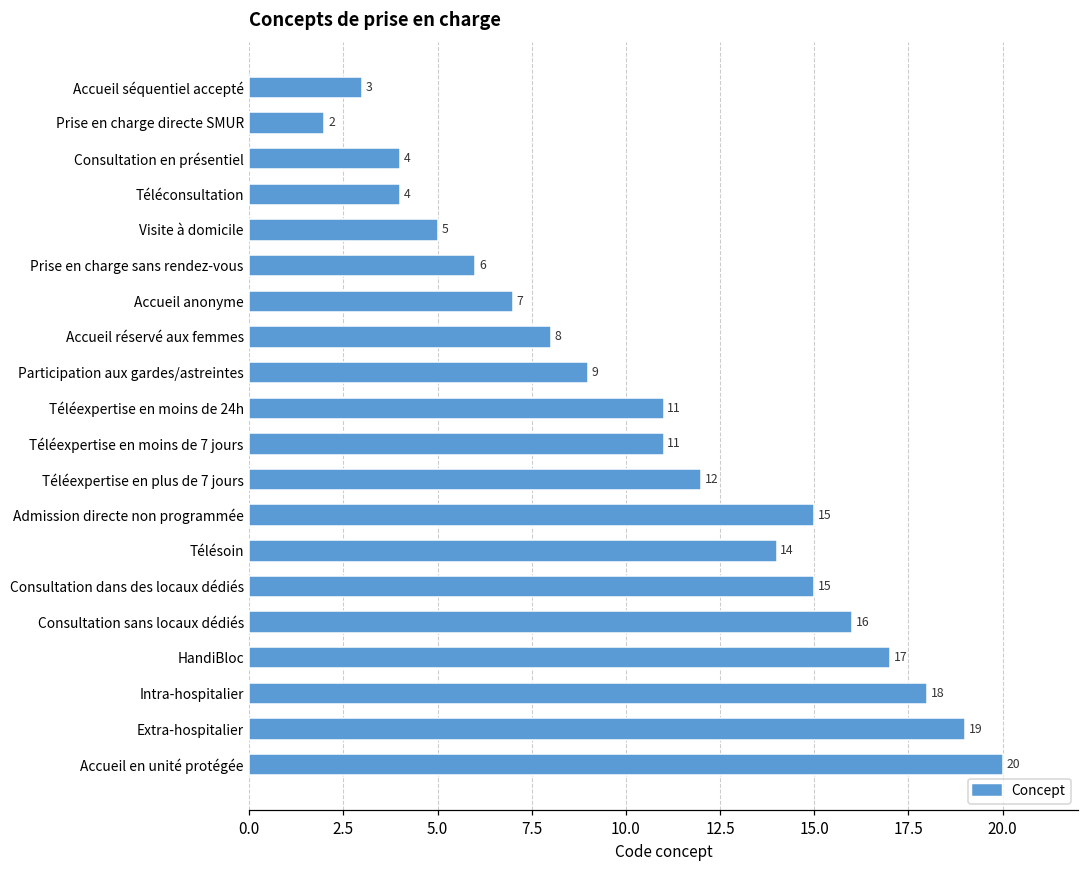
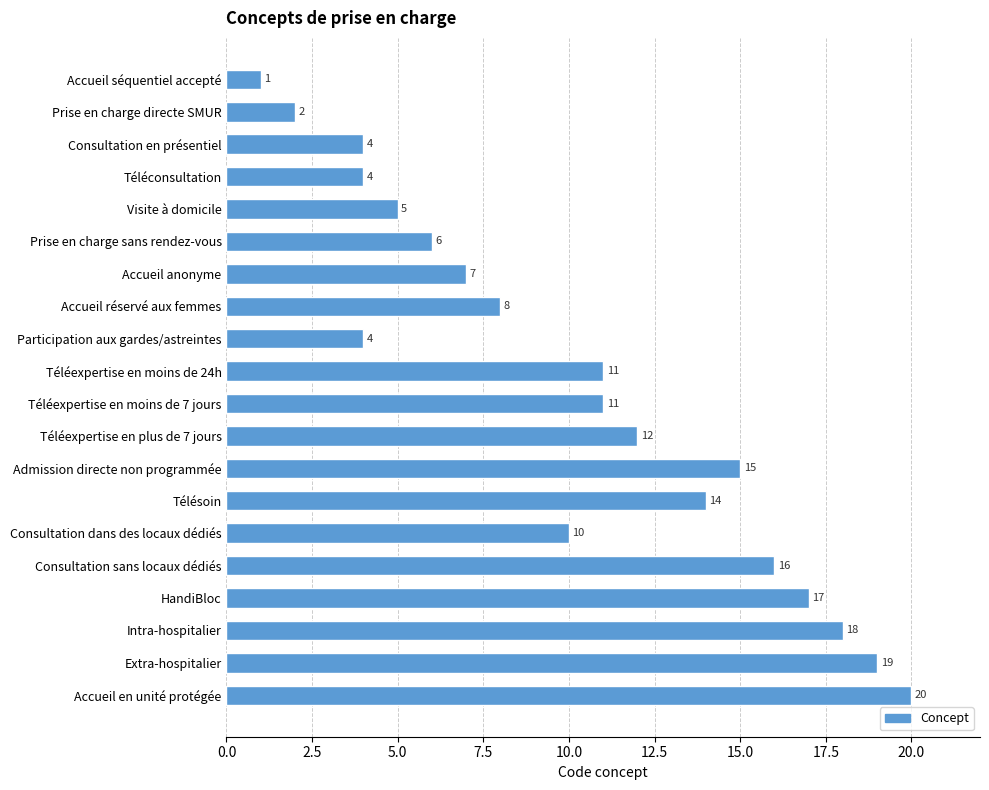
  {
-   "Accueil séquentiel accepté": 3,
+   "Accueil séquentiel accepté": 1,
    "Prise en charge directe SMUR": 2,
    "Consultation en présentiel": 4,
    "Téléconsultation": 4,
    "Visite à domicile": 5,
    "Prise en charge sans rendez-vous": 6,
    "Accueil anonyme": 7,
    "Accueil réservé aux femmes": 8,
-   "Participation aux gardes/astreintes": 9,
+   "Participation aux gardes/astreintes": 4,
    "Téléexpertise en moins de 24h": 11,
    "Téléexpertise en moins de 7 jours": 11,
    "Téléexpertise en plus de 7 jours": 12,
    "Admission directe non programmée": 15,
    "Télésoin": 14,
-   "Consultation dans des locaux dédiés": 15,
+   "Consultation dans des locaux dédiés": 10,
    "Consultation sans locaux dédiés": 16,
    "HandiBloc": 17,
    "Intra-hospitalier": 18,
    "Extra-hospitalier": 19,
    "Accueil en unité protégée": 20
  }
